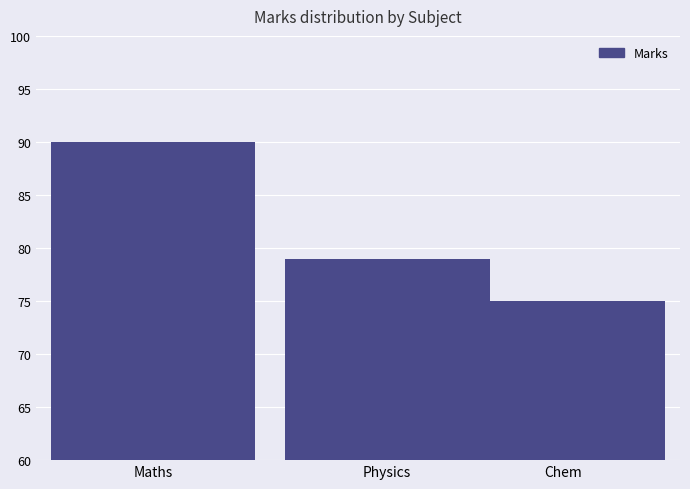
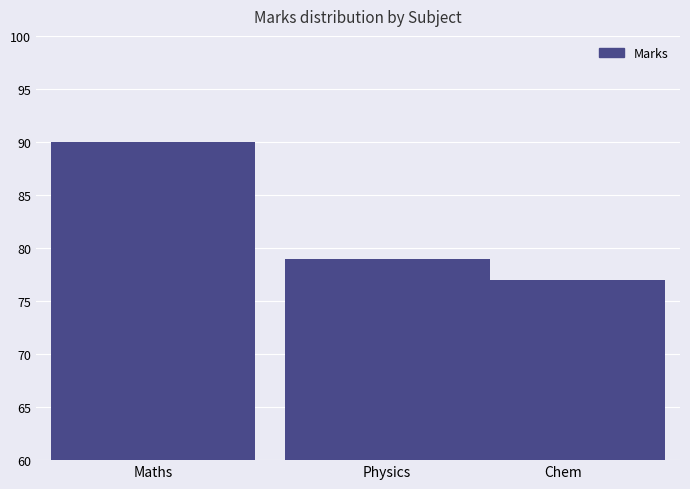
  {
    "Maths": 90,
    "Physics": 79,
-   "Chem": 75
+   "Chem": 77
  }
